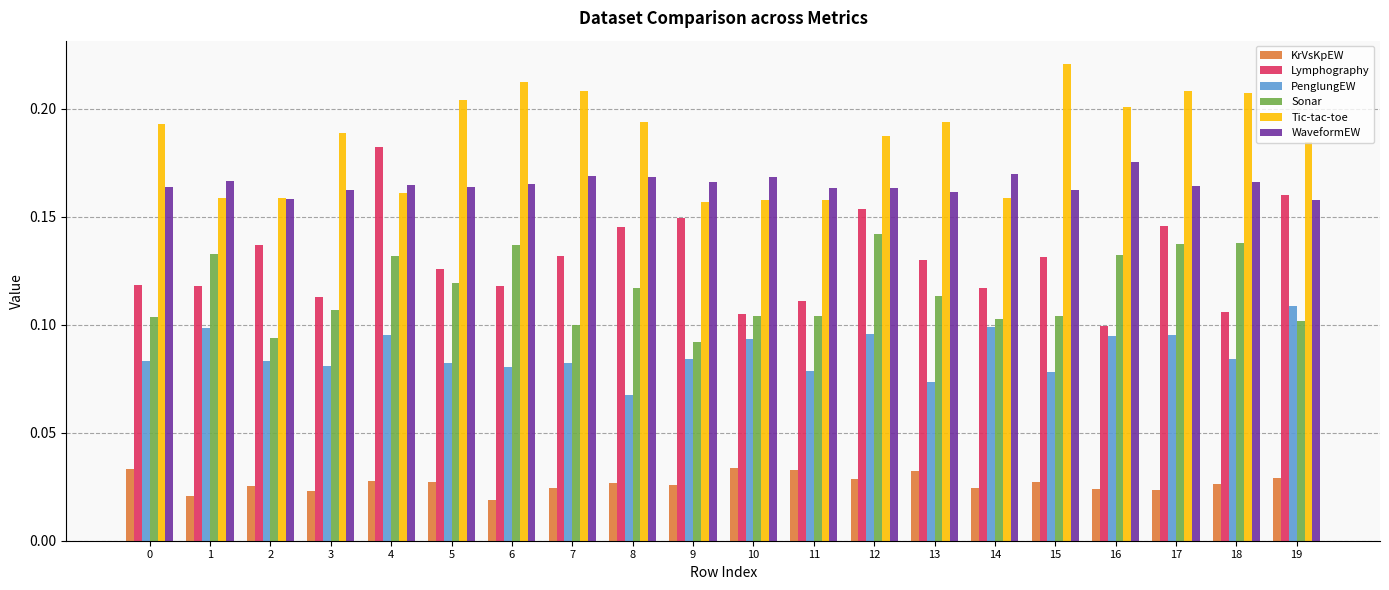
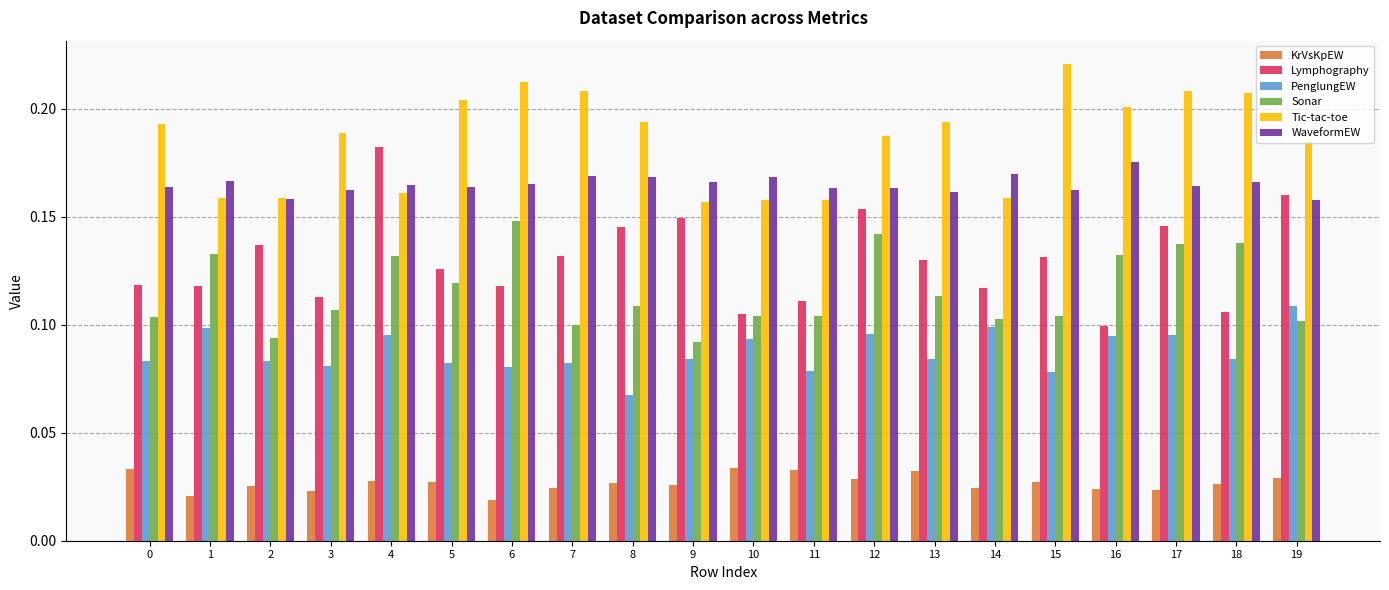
  {
    "KrVsKpEW": {
      "0": 0.033,
      "1": 0.021,
      "2": 0.025,
      "3": 0.023,
      "4": 0.028,
      "5": 0.027,
      "6": 0.019,
      "7": 0.025,
      "8": 0.027,
      "9": 0.026,
      "10": 0.034,
      "11": 0.033,
      "12": 0.028,
      "13": 0.032,
      "14": 0.025,
      "15": 0.027,
      "16": 0.024,
      "17": 0.024,
      "18": 0.026,
      "19": 0.029
    },
    "Lymphography": {
      "0": 0.118,
      "1": 0.118,
      "2": 0.137,
      "3": 0.113,
      "4": 0.182,
      "5": 0.126,
      "6": 0.118,
      "7": 0.132,
      "8": 0.145,
      "9": 0.149,
      "10": 0.105,
      "11": 0.111,
      "12": 0.154,
      "13": 0.130,
      "14": 0.117,
      "15": 0.131,
      "16": 0.099,
      "17": 0.146,
      "18": 0.106,
      "19": 0.160
    },
    "PenglungEW": {
      "0": 0.083,
      "1": 0.099,
      "2": 0.083,
      "3": 0.081,
      "4": 0.095,
      "5": 0.082,
      "6": 0.081,
      "7": 0.082,
      "8": 0.067,
      "9": 0.084,
      "10": 0.093,
      "11": 0.079,
      "12": 0.096,
-     "13": 0.073,
+     "13": 0.084,
      "14": 0.099,
      "15": 0.078,
      "16": 0.095,
      "17": 0.095,
      "18": 0.084,
      "19": 0.109
    },
    "Sonar": {
      "0": 0.103,
      "1": 0.133,
      "2": 0.094,
      "3": 0.107,
      "4": 0.132,
      "5": 0.120,
-     "6": 0.137,
+     "6": 0.148,
      "7": 0.100,
-     "8": 0.117,
+     "8": 0.108,
      "9": 0.092,
      "10": 0.104,
      "11": 0.104,
      "12": 0.142,
      "13": 0.113,
      "14": 0.103,
      "15": 0.104,
      "16": 0.132,
      "17": 0.138,
      "18": 0.138,
      "19": 0.102
    },
    "Tic-tac-toe": {
      "0": 0.193,
      "1": 0.159,
      "2": 0.159,
      "3": 0.189,
      "4": 0.161,
      "5": 0.204,
      "6": 0.212,
      "7": 0.208,
      "8": 0.194,
      "9": 0.157,
      "10": 0.158,
      "11": 0.158,
      "12": 0.188,
      "13": 0.194,
      "14": 0.159,
      "15": 0.221,
      "16": 0.201,
      "17": 0.208,
      "18": 0.207
    },
    "WaveformEW": {
      "0": 0.164,
      "1": 0.167,
      "2": 0.158,
      "3": 0.162,
      "4": 0.165,
      "5": 0.164,
      "6": 0.165,
      "7": 0.169,
      "8": 0.168,
      "9": 0.166,
      "10": 0.168,
      "11": 0.163,
      "12": 0.163,
      "13": 0.162,
      "14": 0.170,
      "15": 0.163,
      "16": 0.176,
      "17": 0.164,
      "18": 0.166,
      "19": 0.158
    }
  }
